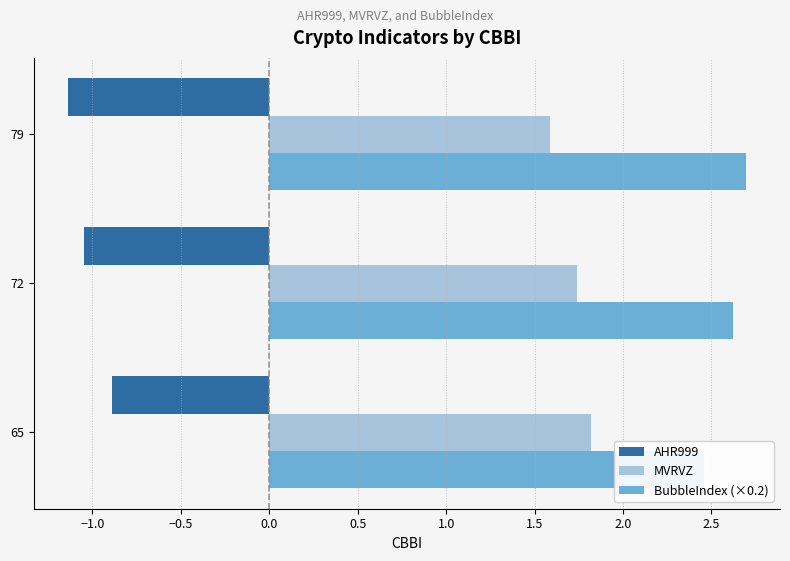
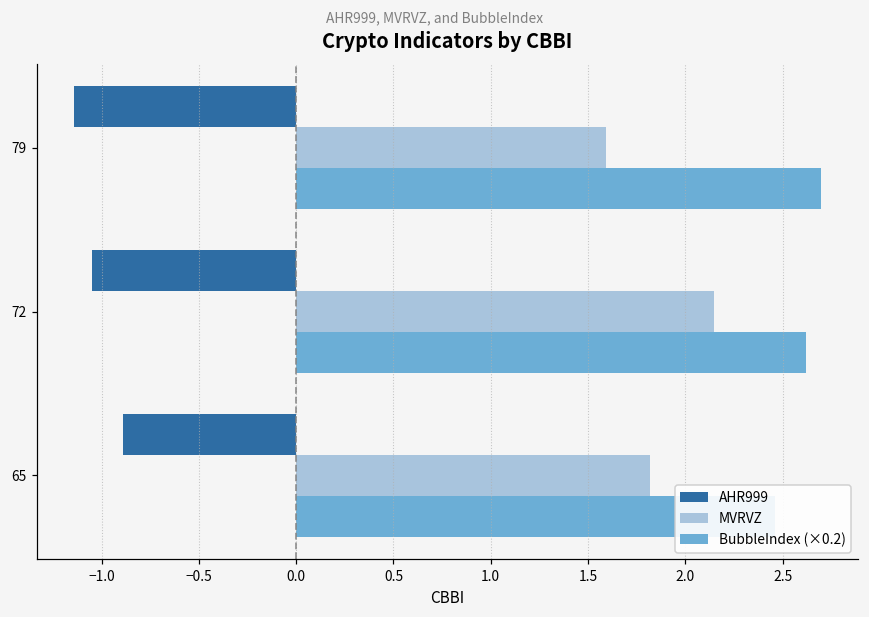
  {
    "AHR999": {
      "79": -1.14,
      "72": -1.05,
      "65": -0.89
    },
    "MVRVZ": {
      "79": 1.59,
-     "72": 1.74,
+     "72": 2.15,
      "65": 1.82
    },
    "BubbleIndex (×0.2)": {
      "79": 2.70,
      "72": 2.62
    }
  }
